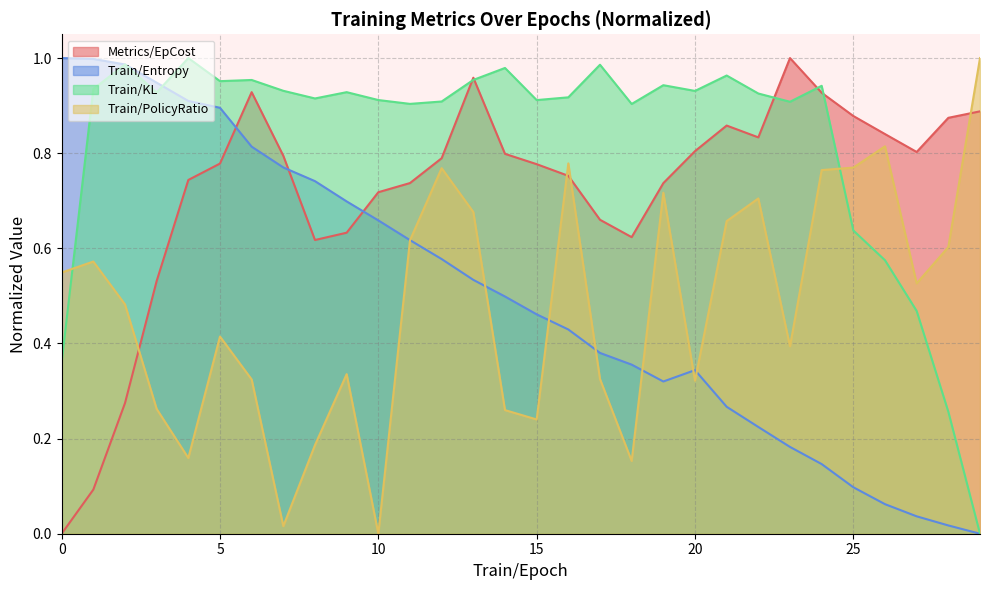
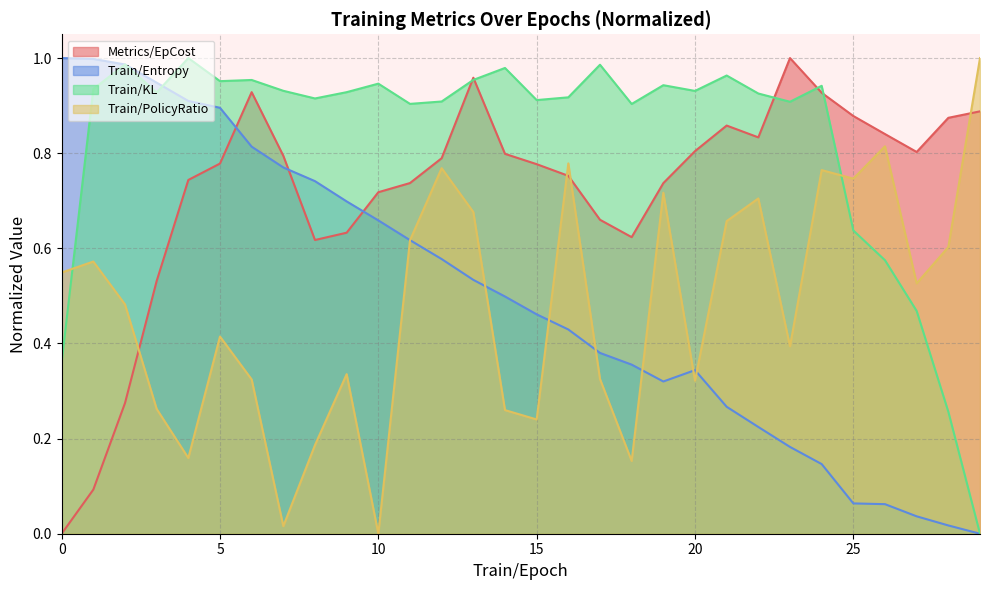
  {
    "Metrics/EpCost": {
      "0": 0.00,
      "5": 0.78,
      "10": 0.72,
      "15": 0.78,
      "20": 0.80,
      "25": 0.88
    },
    "Train/Entropy": {
      "0": 1.00,
      "5": 0.90,
      "10": 0.66,
      "15": 0.46,
      "20": 0.34,
-     "25": 0.10
+     "25": 0.06
    },
    "Train/KL": {
      "0": 0.36,
      "5": 0.95,
-     "10": 0.91,
+     "10": 0.95,
      "15": 0.91,
      "20": 0.93,
      "25": 0.64
    },
    "Train/PolicyRatio": {
      "0": 0.55,
      "5": 0.41,
      "10": 0.00,
      "15": 0.24,
      "20": 0.32,
-     "25": 0.77
+     "25": 0.75
    }
  }
